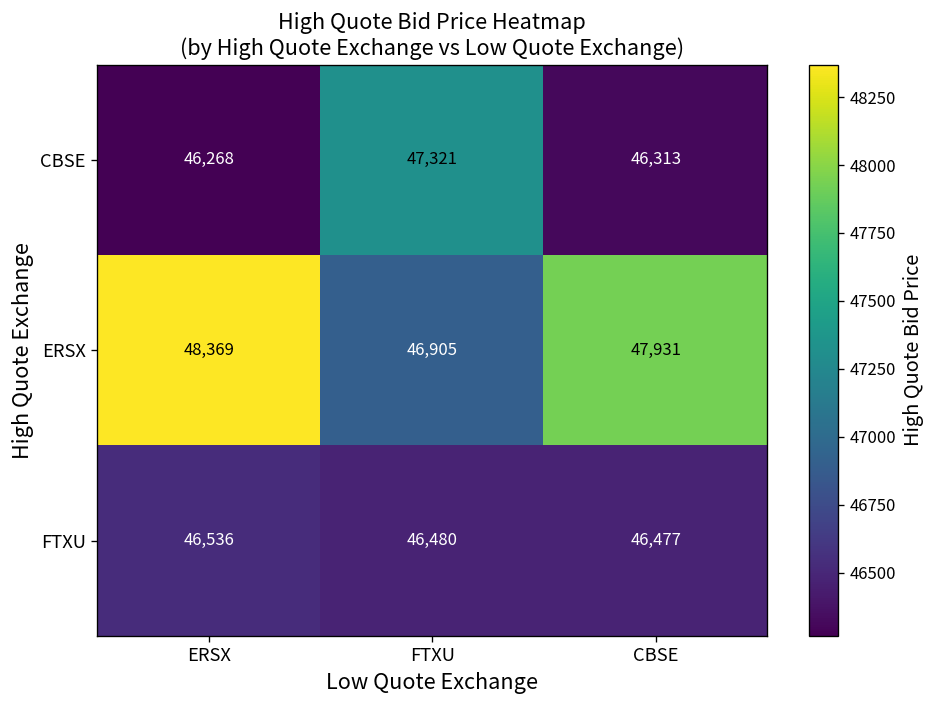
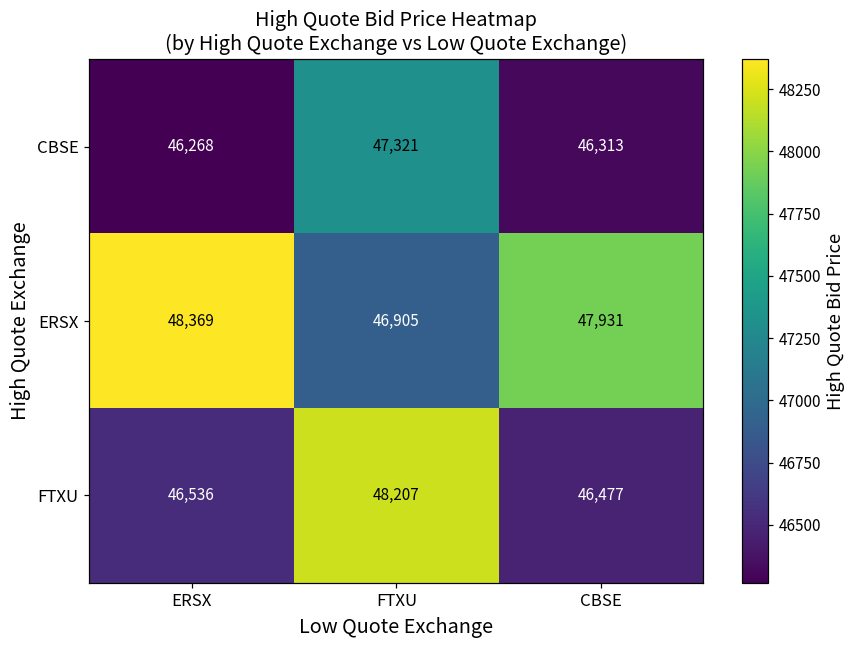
  {
    "CBSE": {
      "ERSX": "46,268",
      "FTXU": "47,321",
      "CBSE": "46,313"
    },
    "ERSX": {
      "ERSX": "48,369",
      "FTXU": "46,905",
      "CBSE": "47,931"
    },
    "FTXU": {
      "ERSX": "46,536",
-     "FTXU": "46,480",
+     "FTXU": "48,207",
      "CBSE": "46,477"
    }
  }
